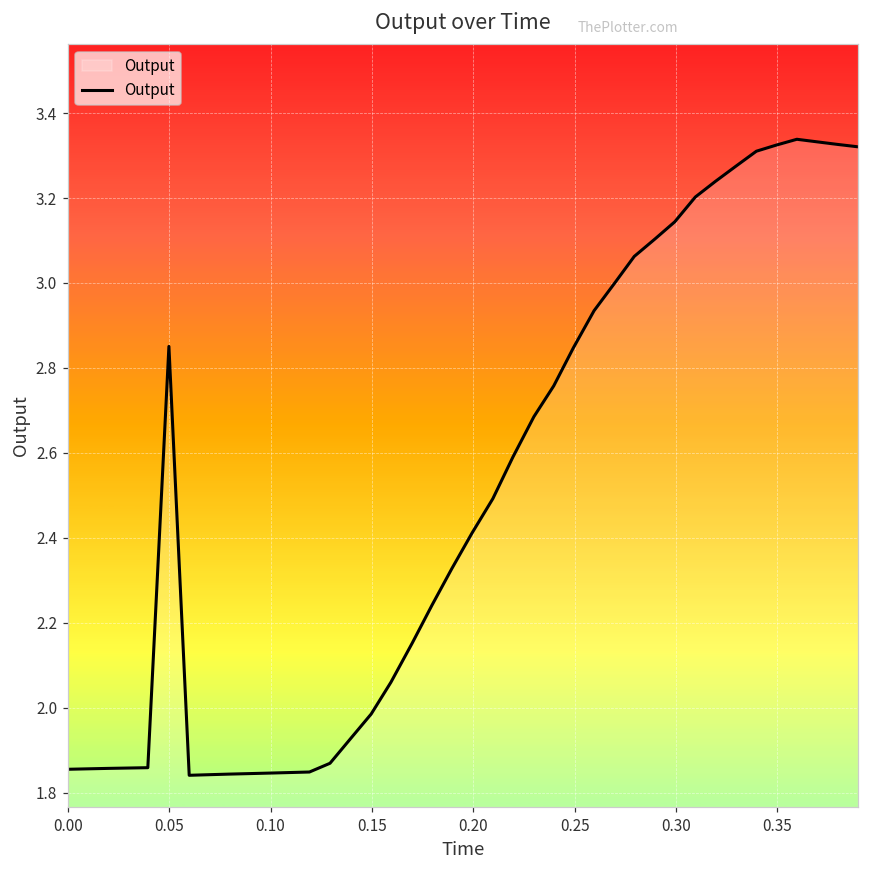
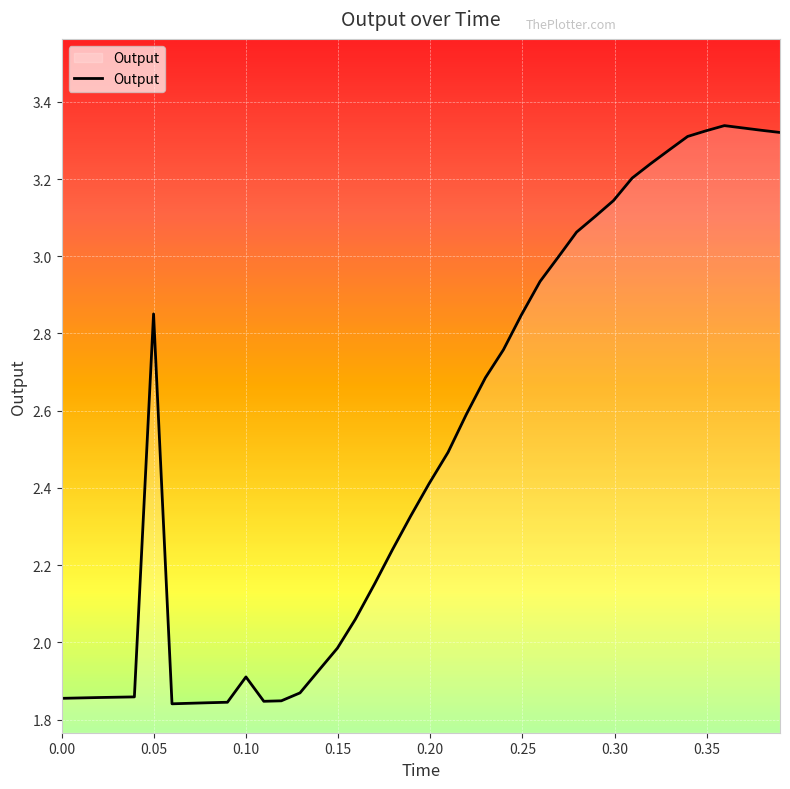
  {
    "0.00": 1.86,
    "0.05": 2.85,
-   "0.10": 1.85
+   "0.10": 1.91
  }
